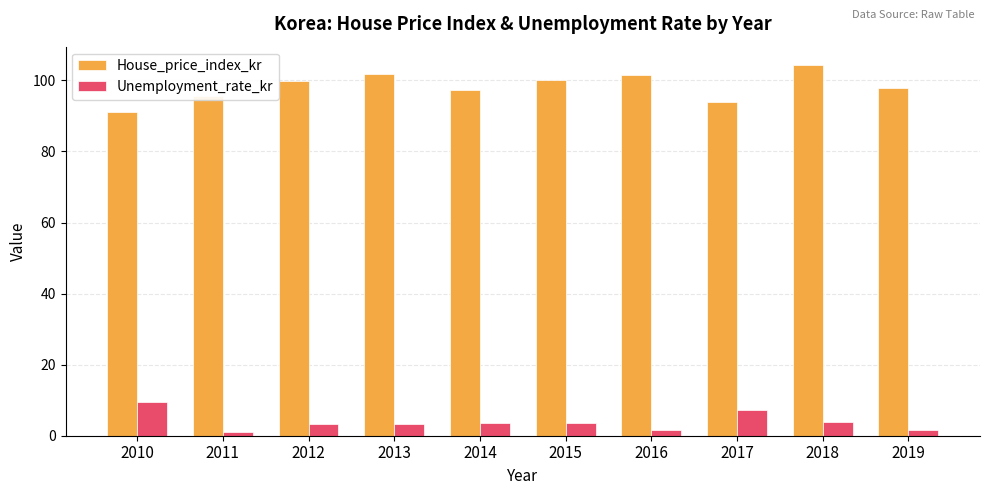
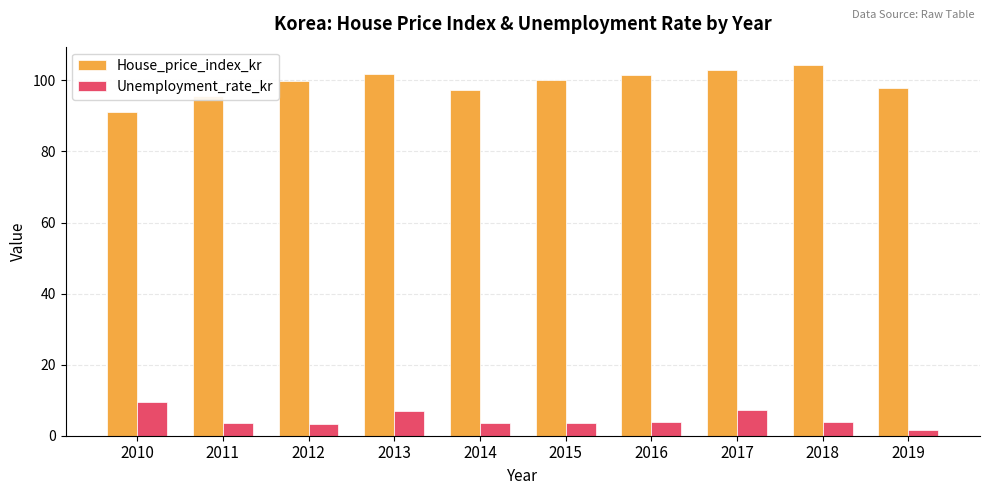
  {
    "House_price_index_kr": {
      "2010": 91,
      "2012": 100,
      "2013": 102,
      "2014": 97,
      "2015": 100,
      "2016": 102,
-     "2017": 94,
+     "2017": 103,
      "2018": 104,
      "2019": 98
    },
    "Unemployment_rate_kr": {
      "2010": 9,
-     "2011": 1,
+     "2011": 3,
      "2012": 3,
-     "2013": 3,
+     "2013": 7,
      "2014": 4,
      "2015": 4,
-     "2016": 2,
+     "2016": 4,
      "2017": 7,
      "2018": 4,
      "2019": 2
    }
  }
